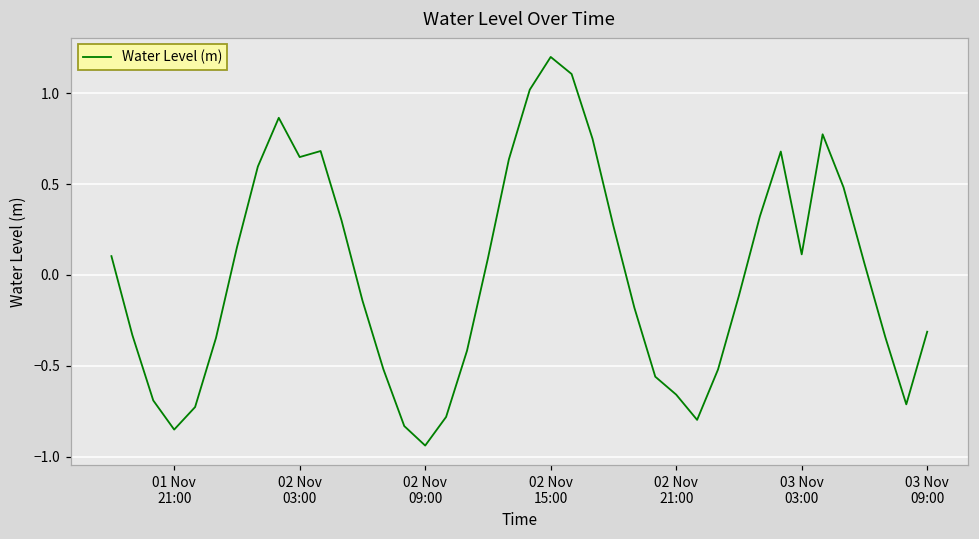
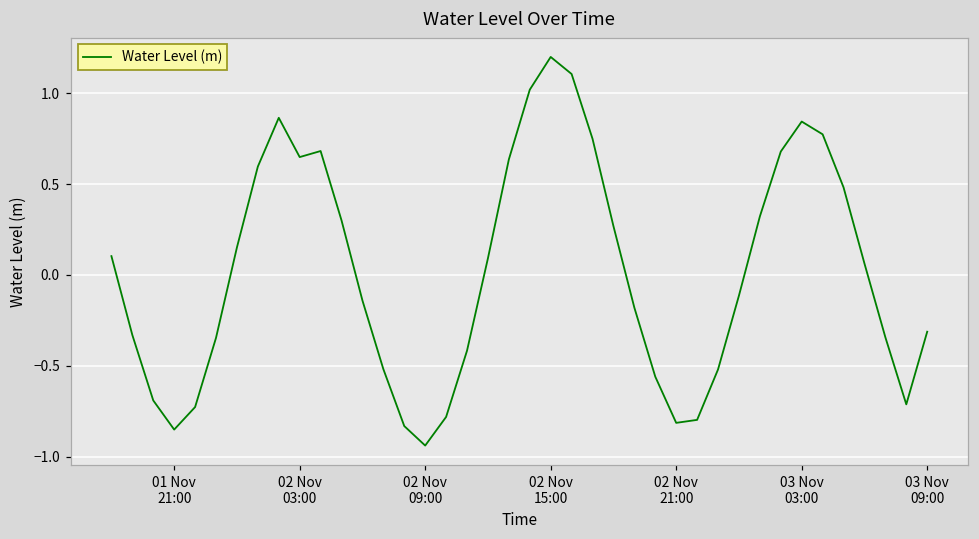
  {
    "01 Nov 21:00": -0.85,
    "02 Nov 03:00": 0.65,
    "02 Nov 09:00": -0.94,
    "02 Nov 15:00": 1.20,
-   "02 Nov 21:00": -0.66,
-   "03 Nov 03:00": 0.11,
+   "02 Nov 21:00": -0.81,
+   "03 Nov 03:00": 0.84,
    "03 Nov 09:00": -0.31
  }
